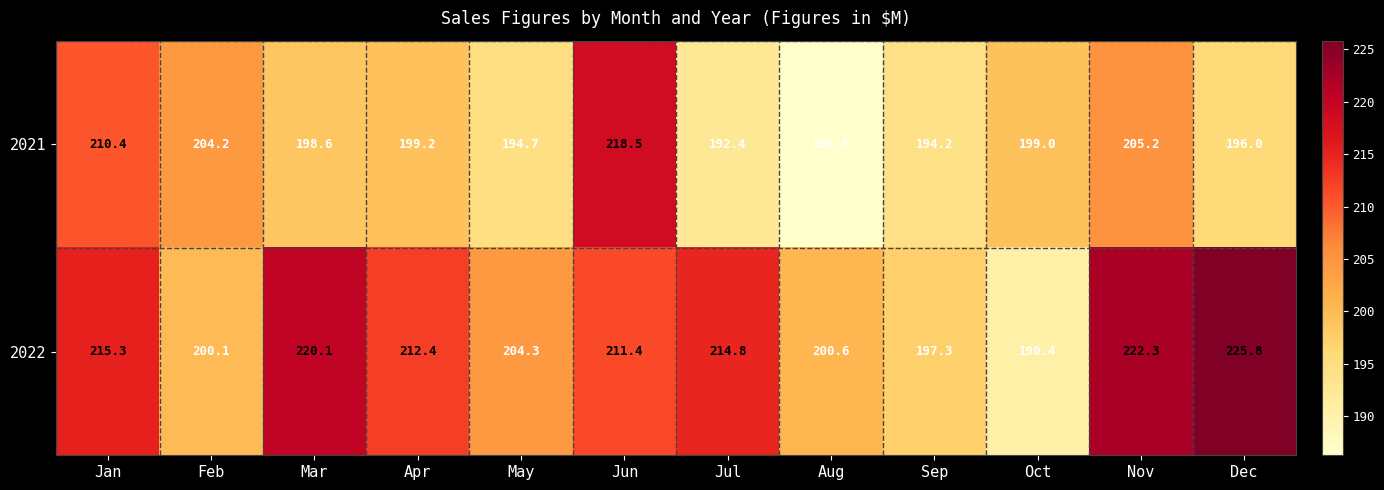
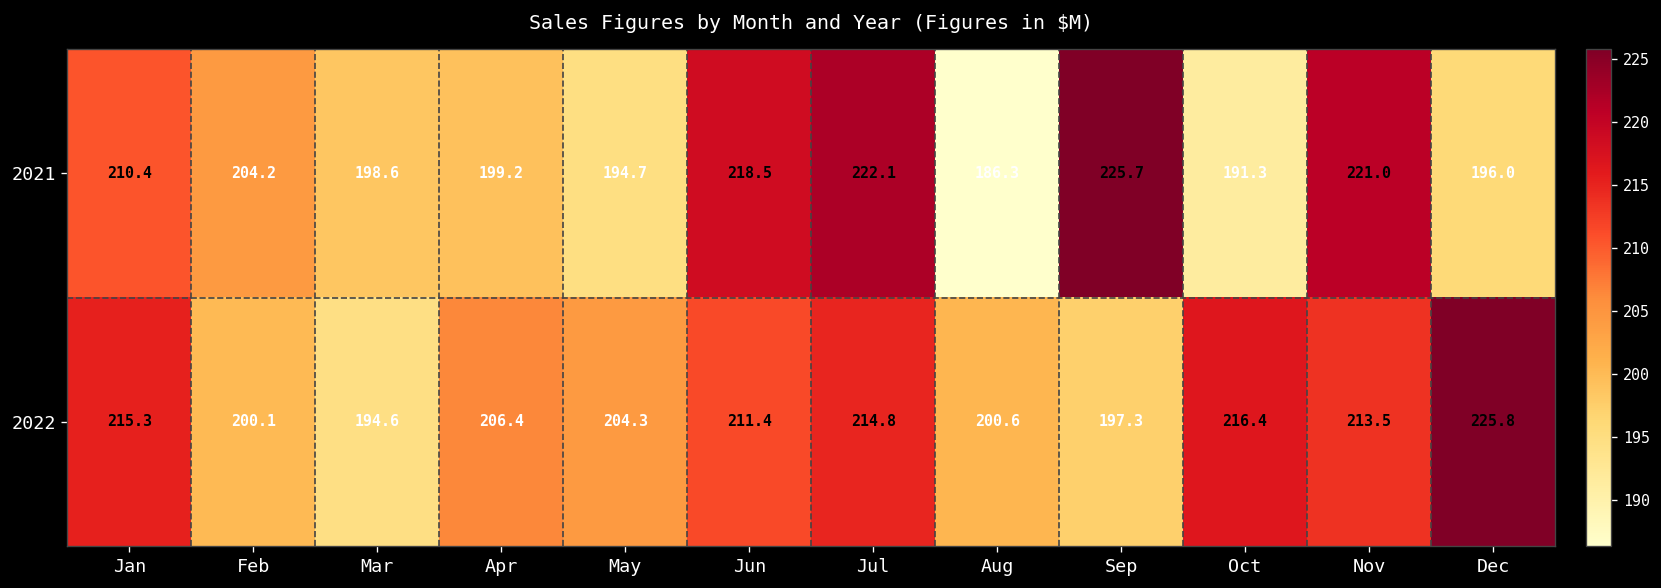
  {
    "2021": {
      "Jan": 210.4,
      "Feb": 204.2,
      "Mar": 198.6,
      "Apr": 199.2,
      "May": 194.7,
      "Jun": 218.5,
-     "Jul": 192.4,
+     "Jul": 222.1,
      "Aug": 186.3,
-     "Sep": 194.2,
-     "Oct": 199.0,
-     "Nov": 205.2,
+     "Sep": 225.7,
+     "Oct": 191.3,
+     "Nov": 221.0,
      "Dec": 196.0
    },
    "2022": {
      "Jan": 215.3,
      "Feb": 200.1,
-     "Mar": 220.1,
-     "Apr": 212.4,
+     "Mar": 194.6,
+     "Apr": 206.4,
      "May": 204.3,
      "Jun": 211.4,
      "Jul": 214.8,
      "Aug": 200.6,
      "Sep": 197.3,
-     "Oct": 190.4,
-     "Nov": 222.3,
+     "Oct": 216.4,
+     "Nov": 213.5,
      "Dec": 225.8
    }
  }
